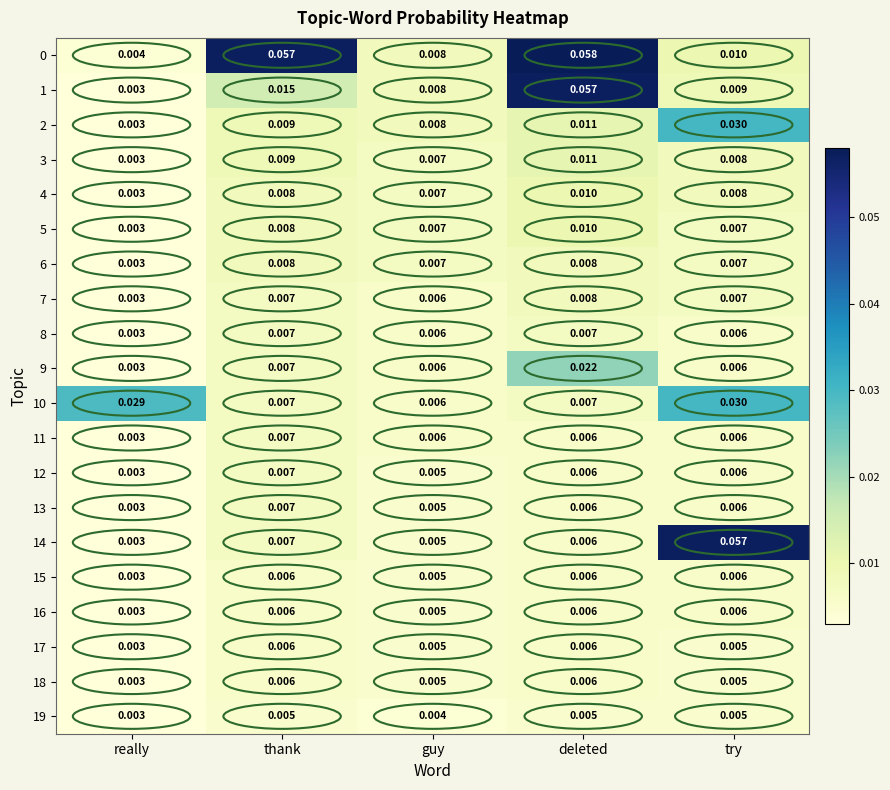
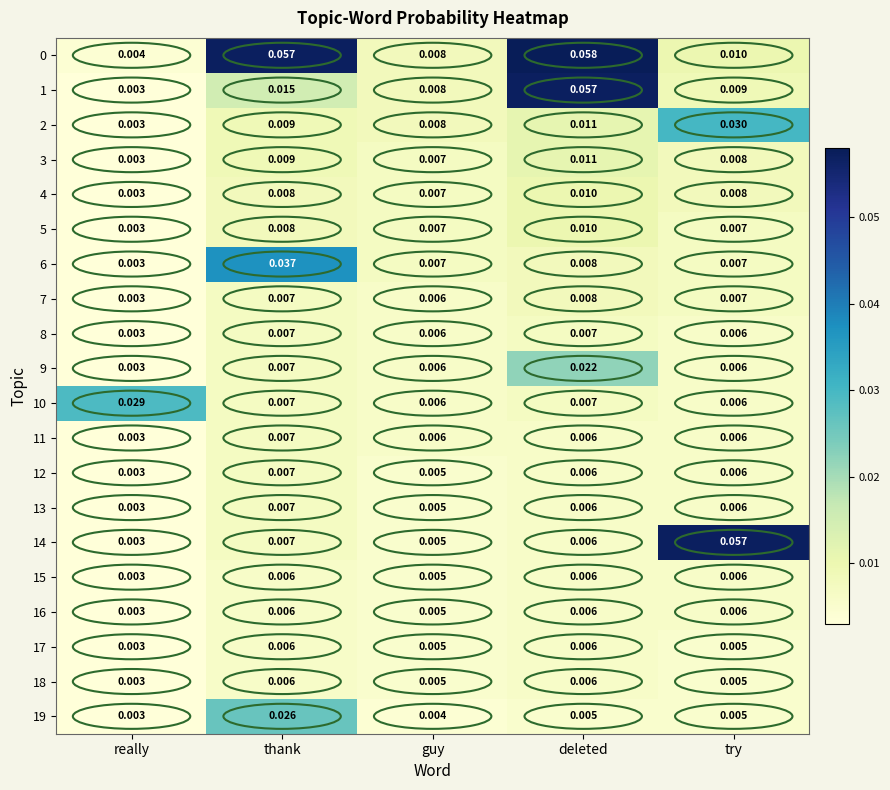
  {
    "0": {
      "really": 0.004,
      "thank": 0.057,
      "guy": 0.008,
      "deleted": 0.058,
      "try": 0.010
    },
    "1": {
      "really": 0.003,
      "thank": 0.015,
      "guy": 0.008,
      "deleted": 0.057,
      "try": 0.009
    },
    "2": {
      "really": 0.003,
      "thank": 0.009,
      "guy": 0.008,
      "deleted": 0.011,
      "try": 0.030
    },
    "3": {
      "really": 0.003,
      "thank": 0.009,
      "guy": 0.007,
      "deleted": 0.011,
      "try": 0.008
    },
    "4": {
      "really": 0.003,
      "thank": 0.008,
      "guy": 0.007,
      "deleted": 0.010,
      "try": 0.008
    },
    "5": {
      "really": 0.003,
      "thank": 0.008,
      "guy": 0.007,
      "deleted": 0.010,
      "try": 0.007
    },
    "6": {
      "really": 0.003,
-     "thank": 0.008,
+     "thank": 0.037,
      "guy": 0.007,
      "deleted": 0.008,
      "try": 0.007
    },
    "7": {
      "really": 0.003,
      "thank": 0.007,
      "guy": 0.006,
      "deleted": 0.008,
      "try": 0.007
    },
    "8": {
      "really": 0.003,
      "thank": 0.007,
      "guy": 0.006,
      "deleted": 0.007,
      "try": 0.006
    },
    "9": {
      "really": 0.003,
      "thank": 0.007,
      "guy": 0.006,
      "deleted": 0.022,
      "try": 0.006
    },
    "10": {
      "really": 0.029,
      "thank": 0.007,
      "guy": 0.006,
      "deleted": 0.007,
-     "try": 0.030
+     "try": 0.006
    },
    "11": {
      "really": 0.003,
      "thank": 0.007,
      "guy": 0.006,
      "deleted": 0.006,
      "try": 0.006
    },
    "12": {
      "really": 0.003,
      "thank": 0.007,
      "guy": 0.005,
      "deleted": 0.006,
      "try": 0.006
    },
    "13": {
      "really": 0.003,
      "thank": 0.007,
      "guy": 0.005,
      "deleted": 0.006,
      "try": 0.006
    },
    "14": {
      "really": 0.003,
      "thank": 0.007,
      "guy": 0.005,
      "deleted": 0.006,
      "try": 0.057
    },
    "15": {
      "really": 0.003,
      "thank": 0.006,
      "guy": 0.005,
      "deleted": 0.006,
      "try": 0.006
    },
    "16": {
      "really": 0.003,
      "thank": 0.006,
      "guy": 0.005,
      "deleted": 0.006,
      "try": 0.006
    },
    "17": {
      "really": 0.003,
      "thank": 0.006,
      "guy": 0.005,
      "deleted": 0.006,
      "try": 0.005
    },
    "18": {
      "really": 0.003,
      "thank": 0.006,
      "guy": 0.005,
      "deleted": 0.006,
      "try": 0.005
    },
    "19": {
      "really": 0.003,
-     "thank": 0.005,
+     "thank": 0.026,
      "guy": 0.004,
      "deleted": 0.005,
      "try": 0.005
    }
  }
